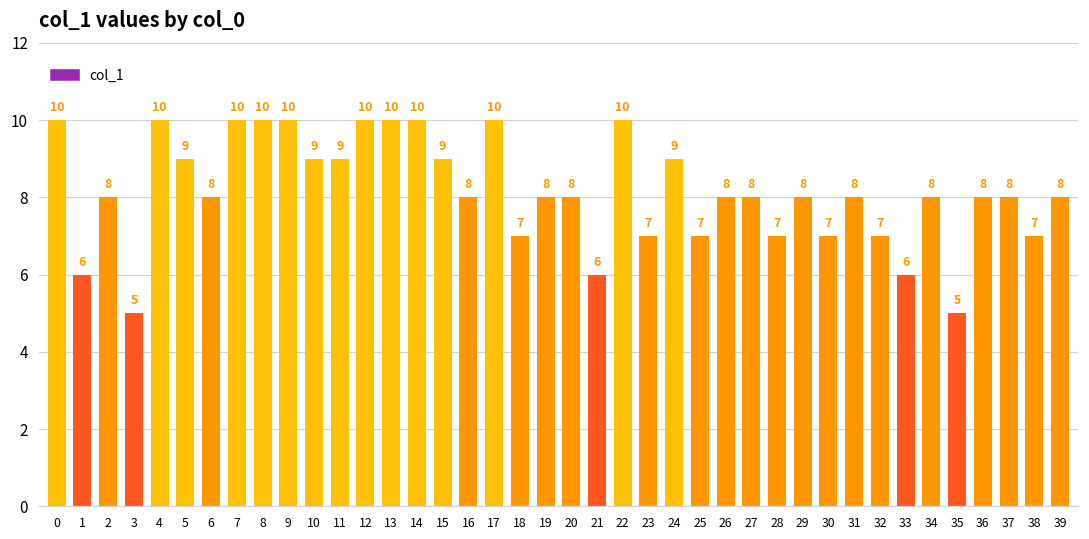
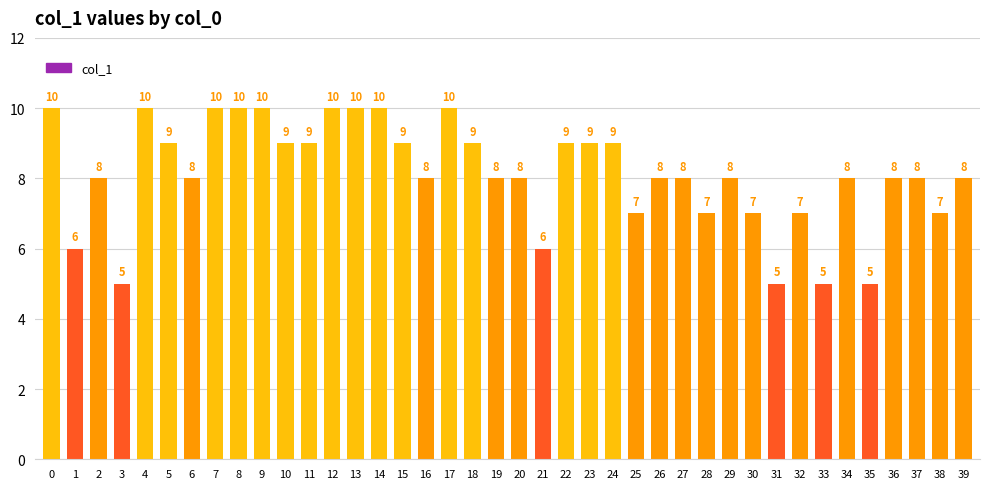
  {
    "0": 10,
    "1": 6,
    "2": 8,
    "3": 5,
    "4": 10,
    "5": 9,
    "6": 8,
    "7": 10,
    "8": 10,
    "9": 10,
    "10": 9,
    "11": 9,
    "12": 10,
    "13": 10,
    "14": 10,
    "15": 9,
    "16": 8,
    "17": 10,
-   "18": 7,
+   "18": 9,
    "19": 8,
    "20": 8,
    "21": 6,
-   "22": 10,
-   "23": 7,
+   "22": 9,
+   "23": 9,
    "24": 9,
    "25": 7,
    "26": 8,
    "27": 8,
    "28": 7,
    "29": 8,
    "30": 7,
-   "31": 8,
+   "31": 5,
    "32": 7,
-   "33": 6,
+   "33": 5,
    "34": 8,
    "35": 5,
    "36": 8,
    "37": 8,
    "38": 7,
    "39": 8
  }
